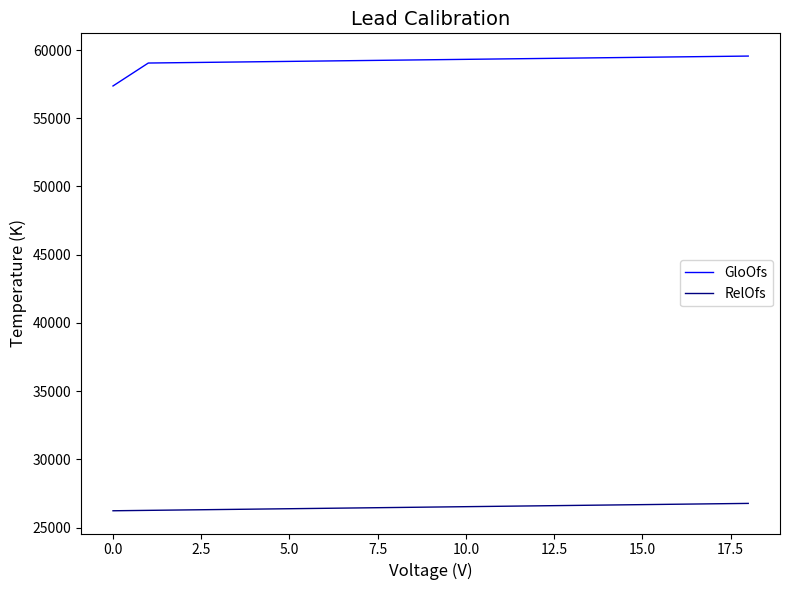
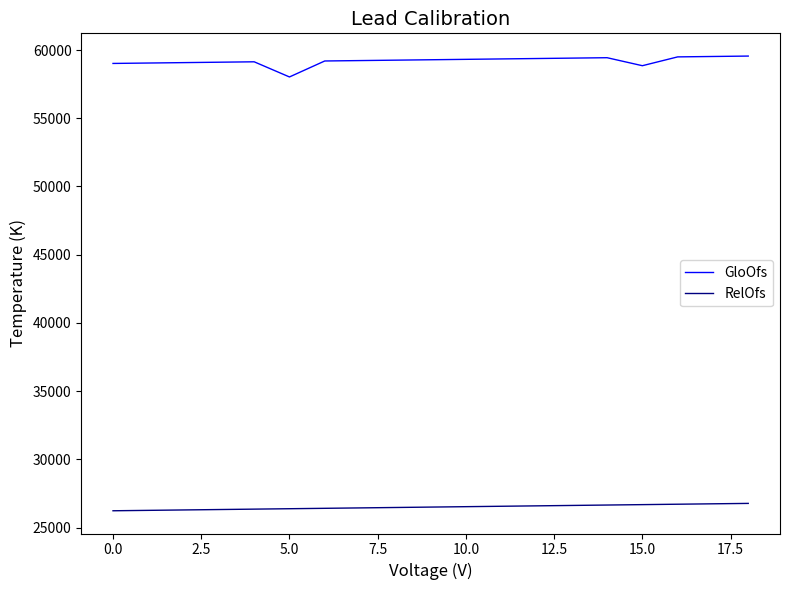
  {
    "GloOfs": {
-     "0.0": 57400,
-     "5.0": 59200,
+     "0.0": 59000,
+     "5.0": 58000,
      "10.0": 59300,
-     "15.0": 59500
+     "15.0": 58900
    },
    "RelOfs": {
      "0.0": 26200,
      "5.0": 26400,
      "10.0": 26500,
      "15.0": 26700
    }
  }
